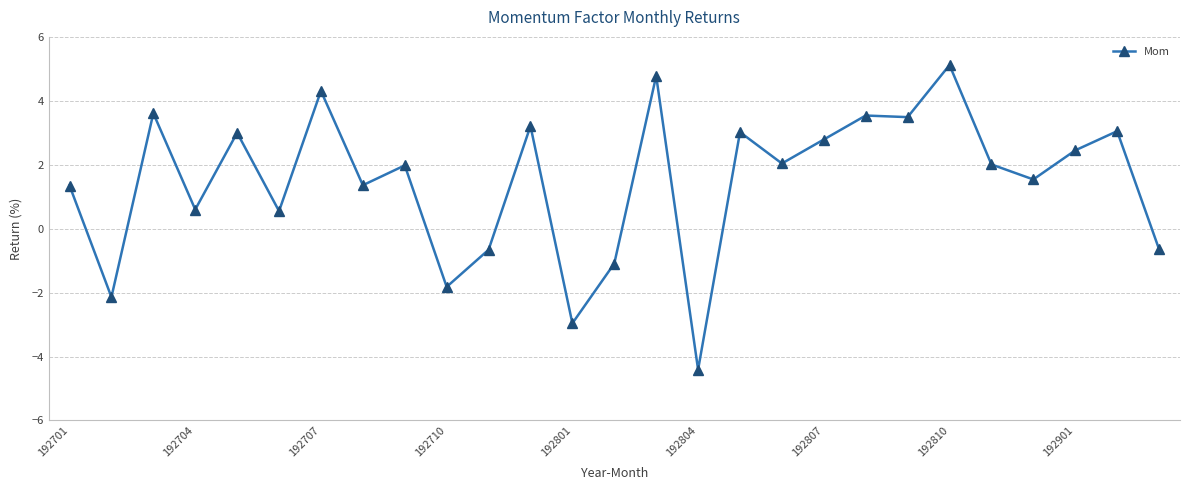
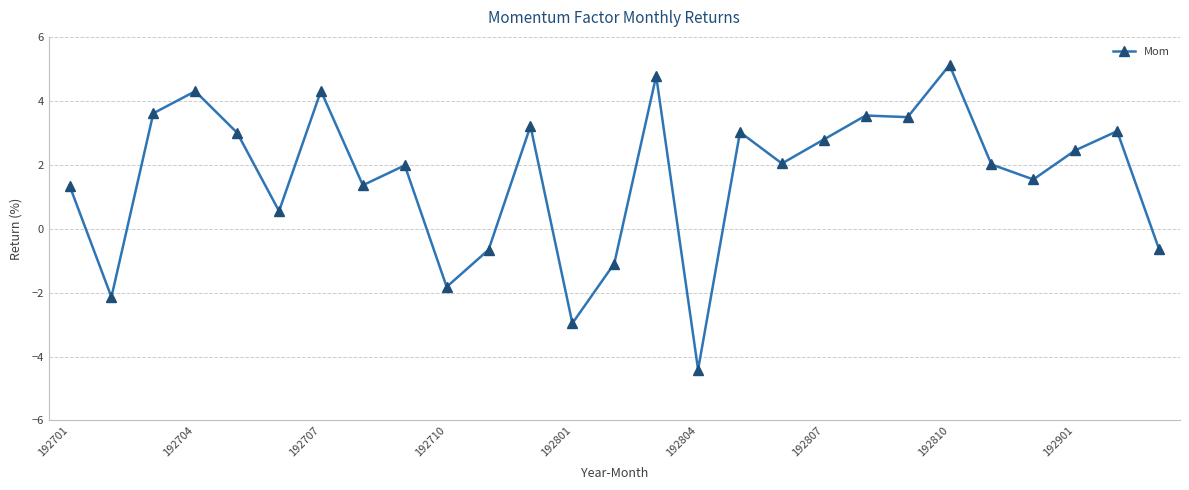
  {
    "192701": 1.4,
-   "192704": 0.6,
+   "192704": 4.3,
    "192707": 4.3,
    "192710": -1.8,
    "192801": -3.0,
    "192804": -4.4,
    "192807": 2.8,
    "192810": 5.1,
    "192901": 2.5
  }
